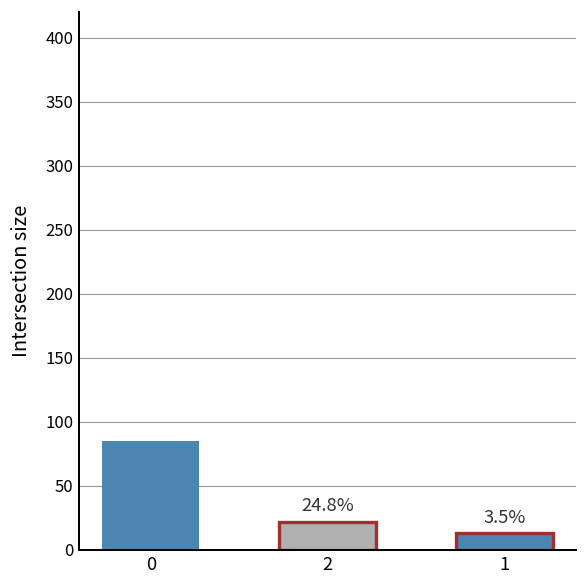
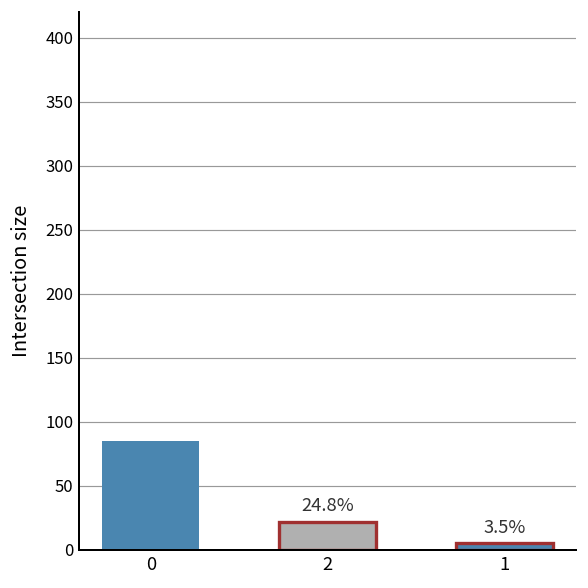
  {
    "0": 85,
-   "1": 13
+   "1": 5
  }
